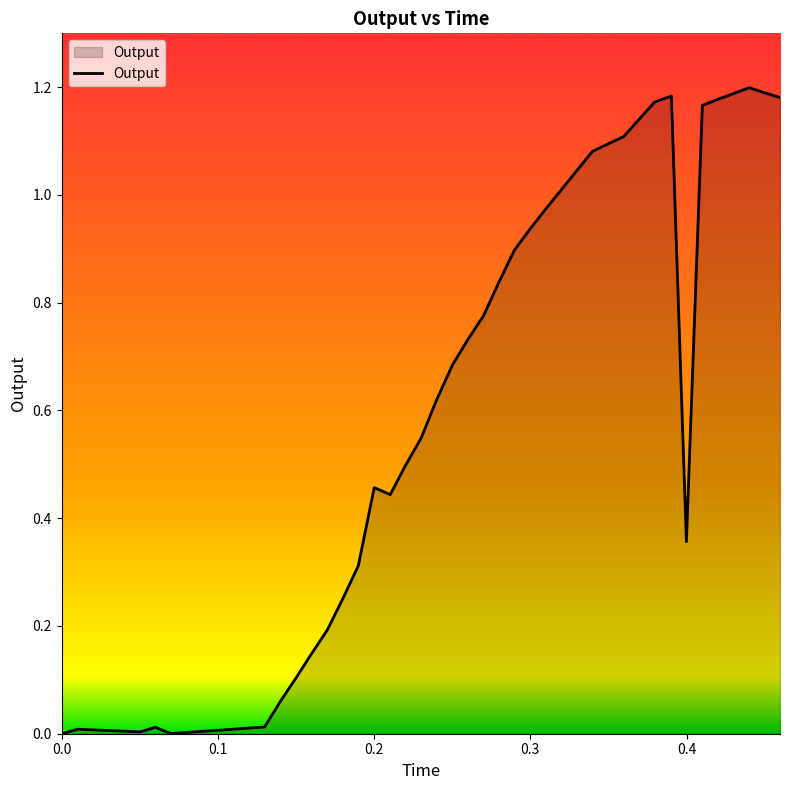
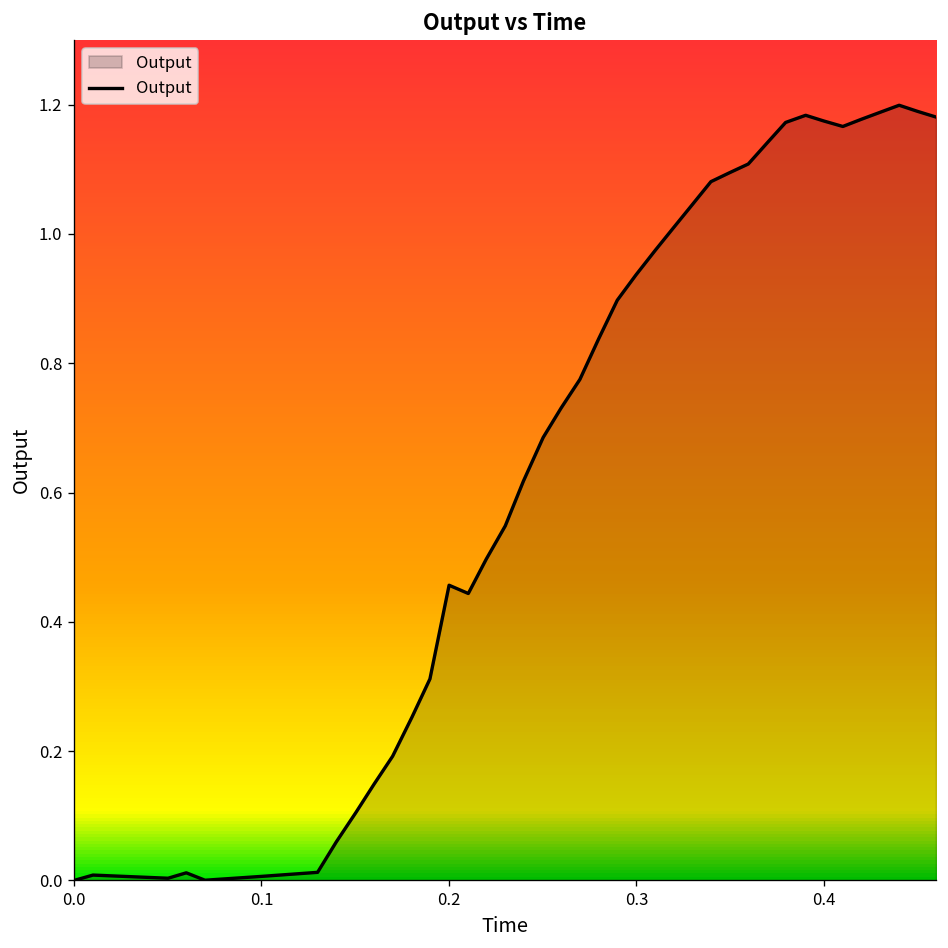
  {
    "0.0": 0.00,
    "0.1": 0.01,
    "0.2": 0.46,
-   "0.4": 0.36
+   "0.4": 1.17
  }
